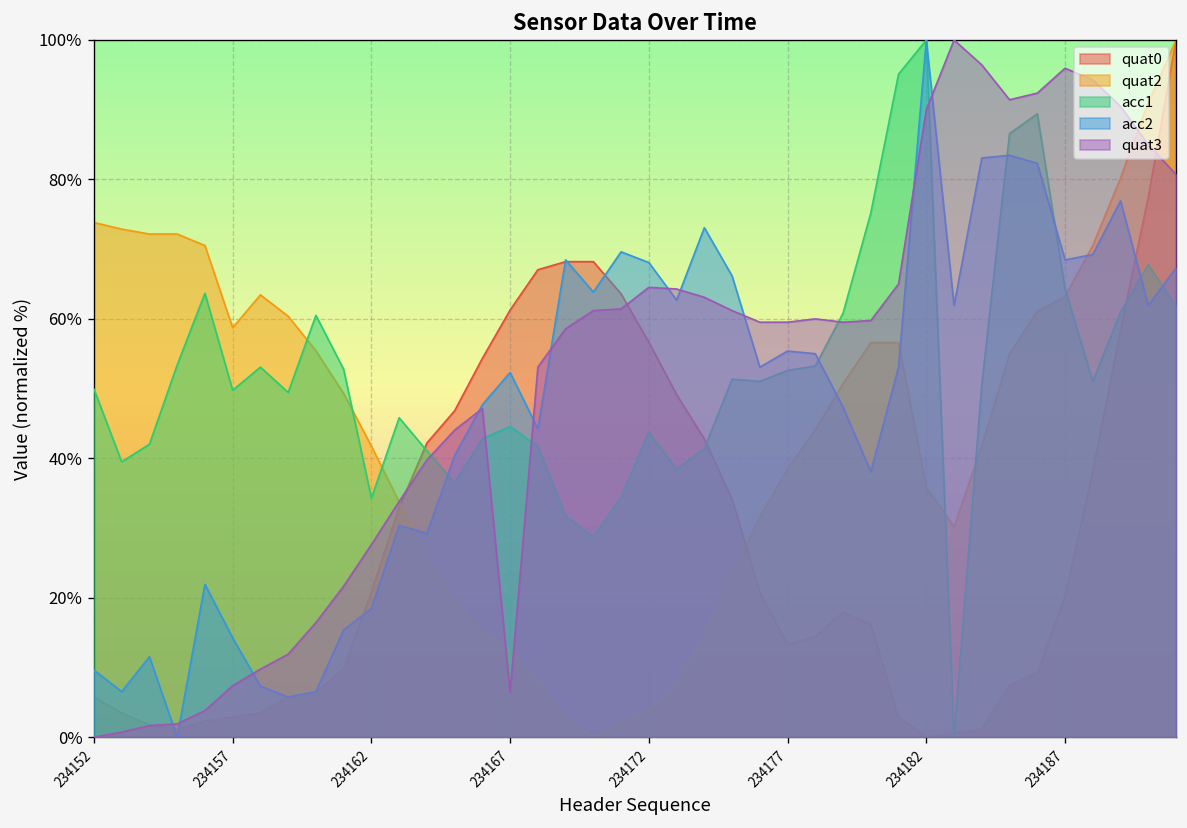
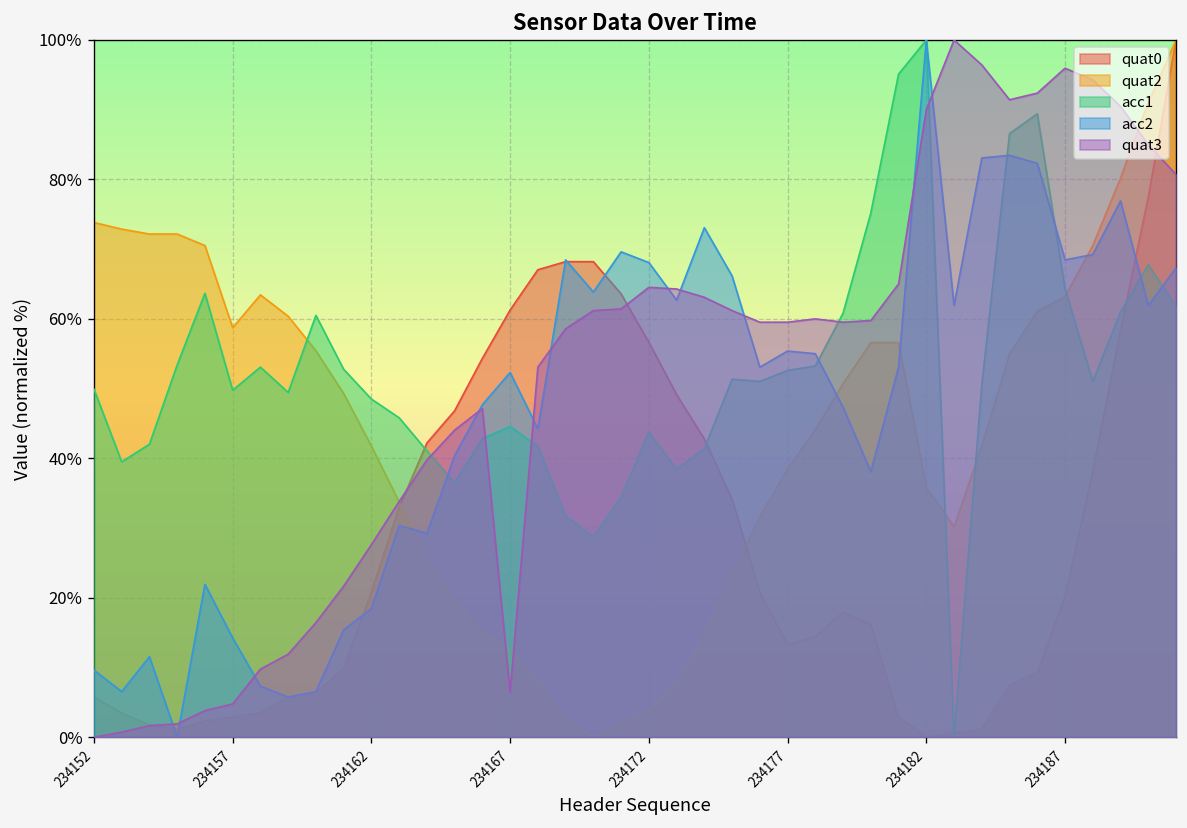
  {
    "quat0": {
      "234152": "6%",
      "234157": "3%",
      "234162": "21%",
      "234167": "61%",
      "234172": "57%",
      "234177": "13%",
      "234182": "0%",
      "234187": "20%"
    },
    "quat2": {
      "234152": "74%",
      "234157": "59%",
      "234162": "42%",
      "234167": "13%",
      "234172": "4%",
      "234177": "38%",
      "234182": "36%",
      "234187": "63%"
    },
    "acc1": {
      "234152": "50%",
      "234157": "50%",
-     "234162": "34%",
+     "234162": "48%",
      "234167": "45%",
      "234172": "44%",
      "234177": "53%",
      "234187": "64%"
    },
    "acc2": {
      "234152": "10%",
      "234157": "14%",
      "234162": "18%",
      "234167": "52%",
      "234172": "68%",
      "234177": "55%",
      "234187": "68%"
    },
    "quat3": {
      "234152": "0%",
-     "234157": "7%",
+     "234157": "5%",
      "234162": "28%",
      "234167": "6%",
      "234172": "65%",
      "234177": "60%",
      "234182": "90%",
      "234187": "96%"
    }
  }
